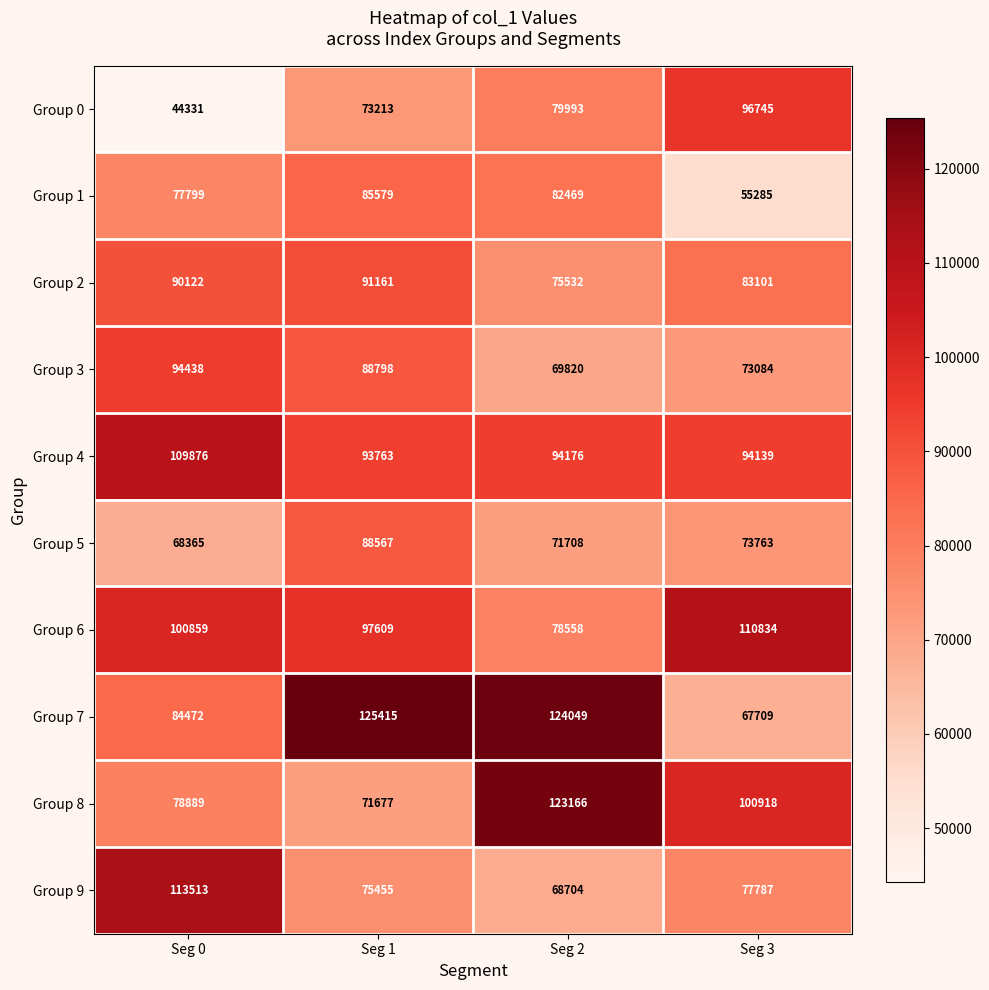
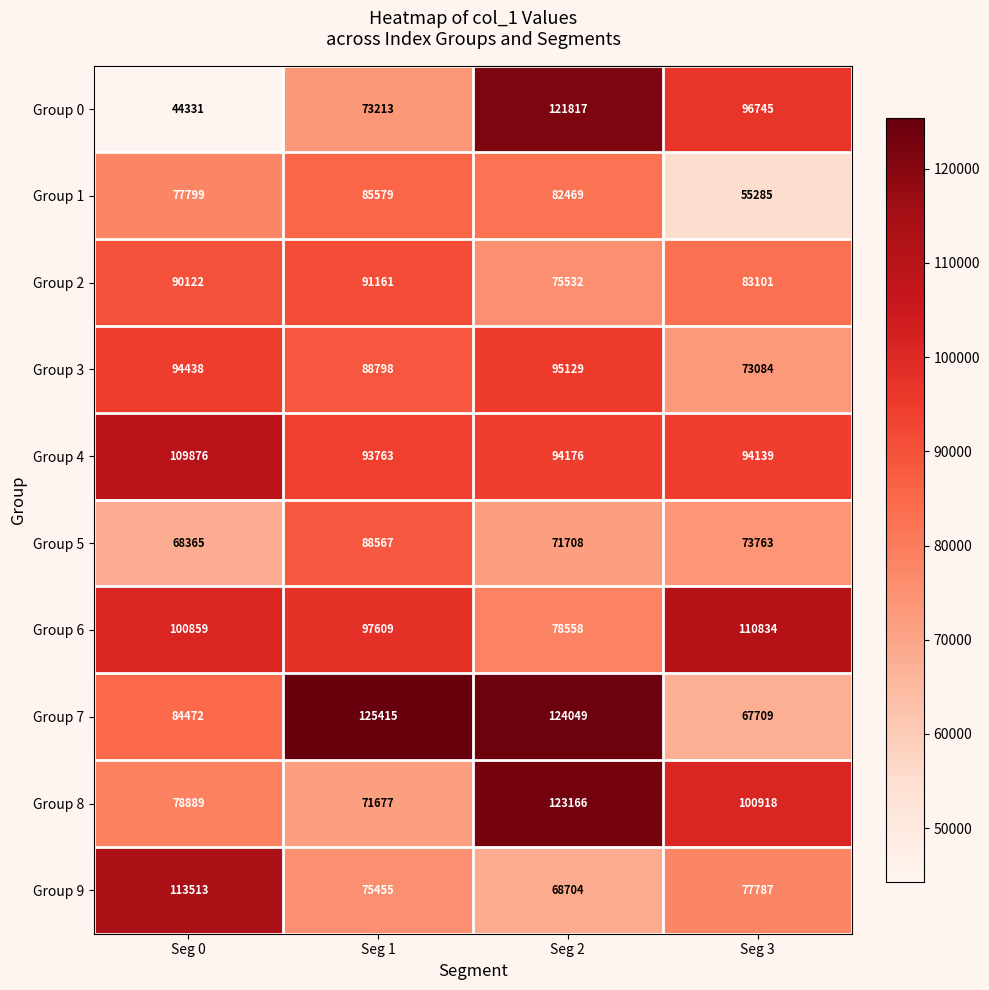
  {
    "Group 0": {
      "Seg 0": 44331,
      "Seg 1": 73213,
-     "Seg 2": 79993,
+     "Seg 2": 121817,
      "Seg 3": 96745
    },
    "Group 1": {
      "Seg 0": 77799,
      "Seg 1": 85579,
      "Seg 2": 82469,
      "Seg 3": 55285
    },
    "Group 2": {
      "Seg 0": 90122,
      "Seg 1": 91161,
      "Seg 2": 75532,
      "Seg 3": 83101
    },
    "Group 3": {
      "Seg 0": 94438,
      "Seg 1": 88798,
-     "Seg 2": 69820,
+     "Seg 2": 95129,
      "Seg 3": 73084
    },
    "Group 4": {
      "Seg 0": 109876,
      "Seg 1": 93763,
      "Seg 2": 94176,
      "Seg 3": 94139
    },
    "Group 5": {
      "Seg 0": 68365,
      "Seg 1": 88567,
      "Seg 2": 71708,
      "Seg 3": 73763
    },
    "Group 6": {
      "Seg 0": 100859,
      "Seg 1": 97609,
      "Seg 2": 78558,
      "Seg 3": 110834
    },
    "Group 7": {
      "Seg 0": 84472,
      "Seg 1": 125415,
      "Seg 2": 124049,
      "Seg 3": 67709
    },
    "Group 8": {
      "Seg 0": 78889,
      "Seg 1": 71677,
      "Seg 2": 123166,
      "Seg 3": 100918
    },
    "Group 9": {
      "Seg 0": 113513,
      "Seg 1": 75455,
      "Seg 2": 68704,
      "Seg 3": 77787
    }
  }
